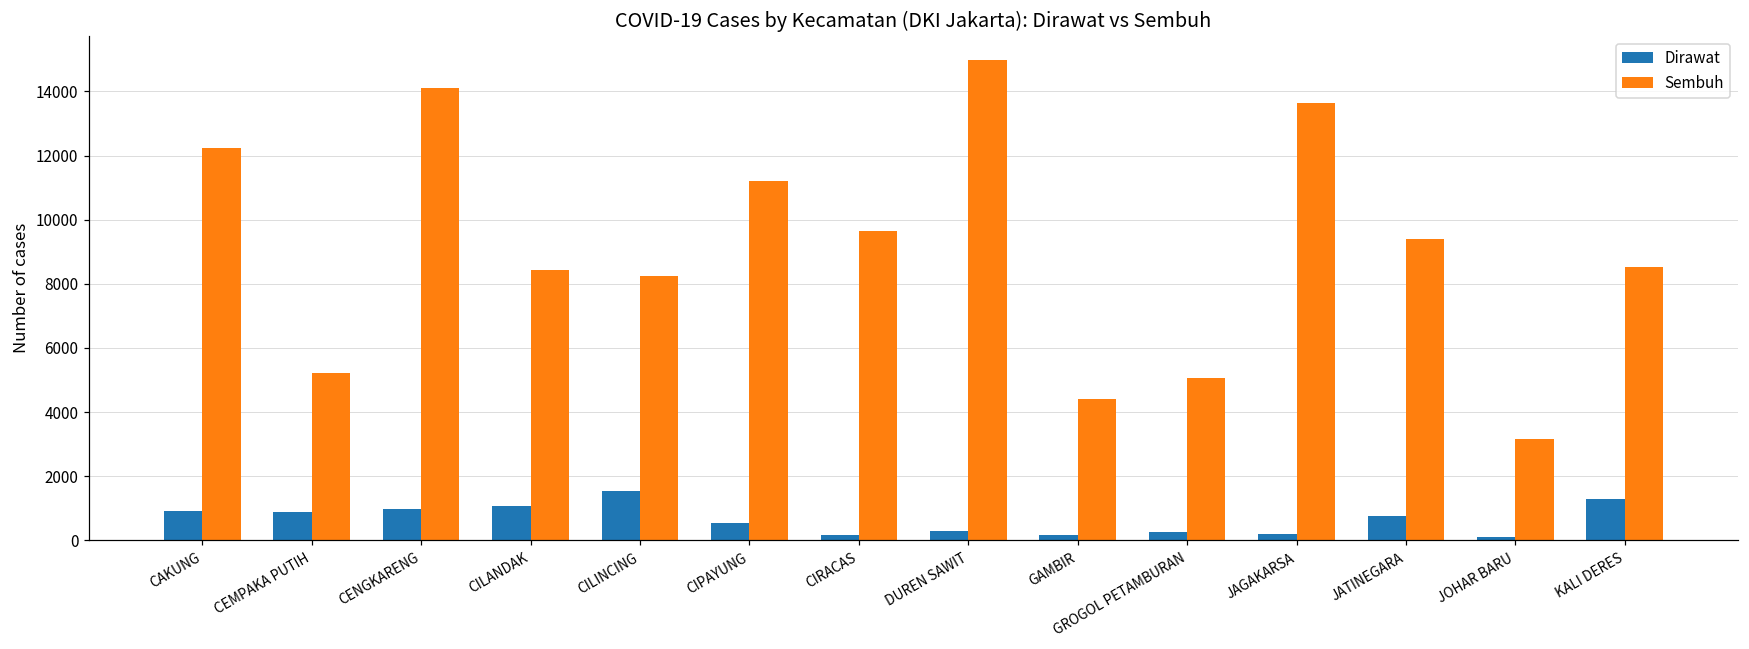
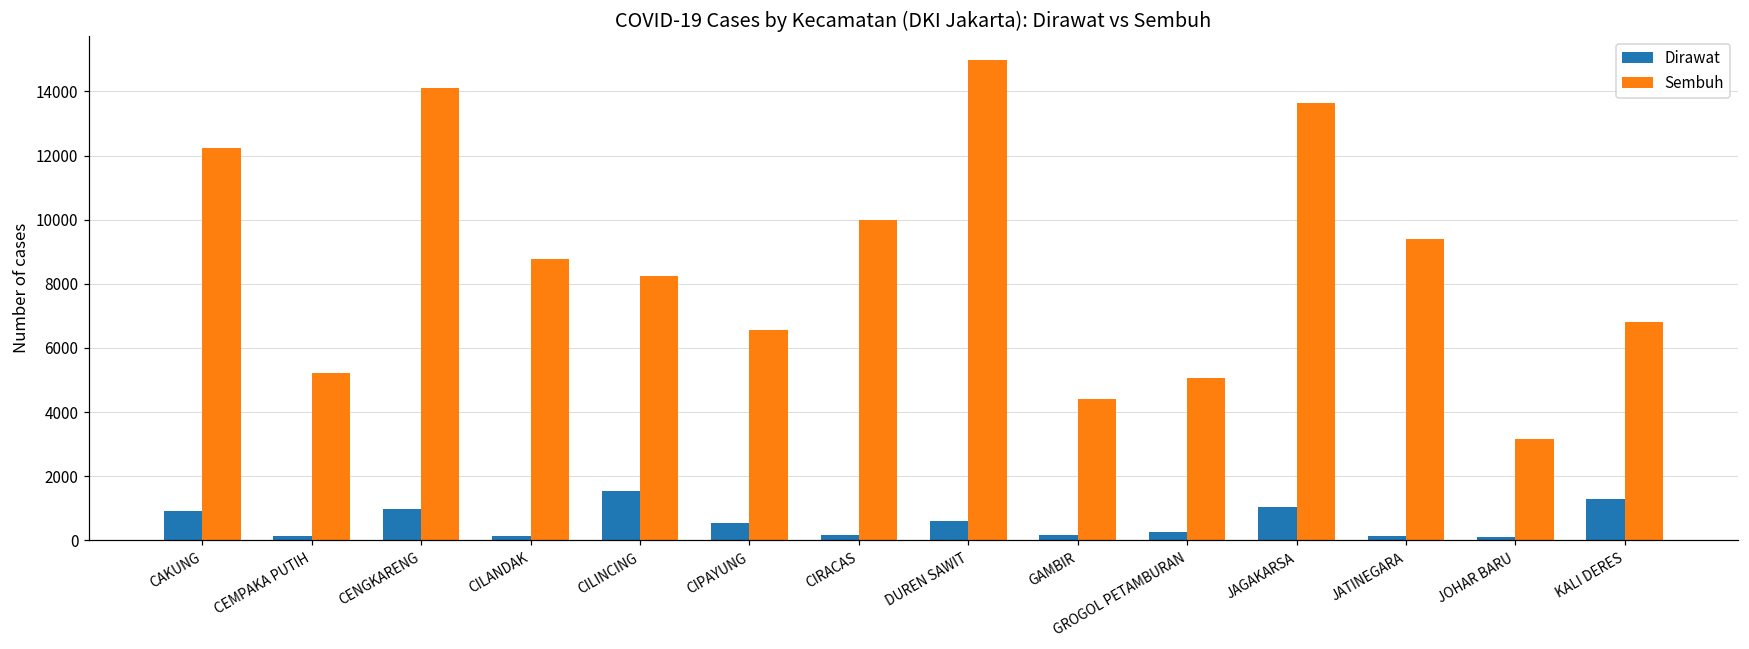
  {
    "Dirawat": {
      "CAKUNG": 900,
-     "CEMPAKA PUTIH": 900,
+     "CEMPAKA PUTIH": 100,
      "CENGKARENG": 1000,
-     "CILANDAK": 1100,
+     "CILANDAK": 100,
      "CILINCING": 1600,
      "CIPAYUNG": 500,
      "CIRACAS": 200,
-     "DUREN SAWIT": 300,
+     "DUREN SAWIT": 600,
      "GAMBIR": 200,
      "GROGOL PETAMBURAN": 300,
-     "JAGAKARSA": 200,
-     "JATINEGARA": 800,
+     "JAGAKARSA": 1100,
+     "JATINEGARA": 100,
      "JOHAR BARU": 100,
      "KALI DERES": 1300
    },
    "Sembuh": {
      "CAKUNG": 12300,
      "CEMPAKA PUTIH": 5200,
      "CENGKARENG": 14100,
-     "CILANDAK": 8400,
+     "CILANDAK": 8800,
      "CILINCING": 8200,
-     "CIPAYUNG": 11200,
-     "CIRACAS": 9600,
+     "CIPAYUNG": 6600,
+     "CIRACAS": 10000,
      "DUREN SAWIT": 15000,
      "GAMBIR": 4400,
      "GROGOL PETAMBURAN": 5100,
      "JAGAKARSA": 13600,
      "JATINEGARA": 9400,
      "JOHAR BARU": 3100,
-     "KALI DERES": 8500
+     "KALI DERES": 6800
    }
  }
